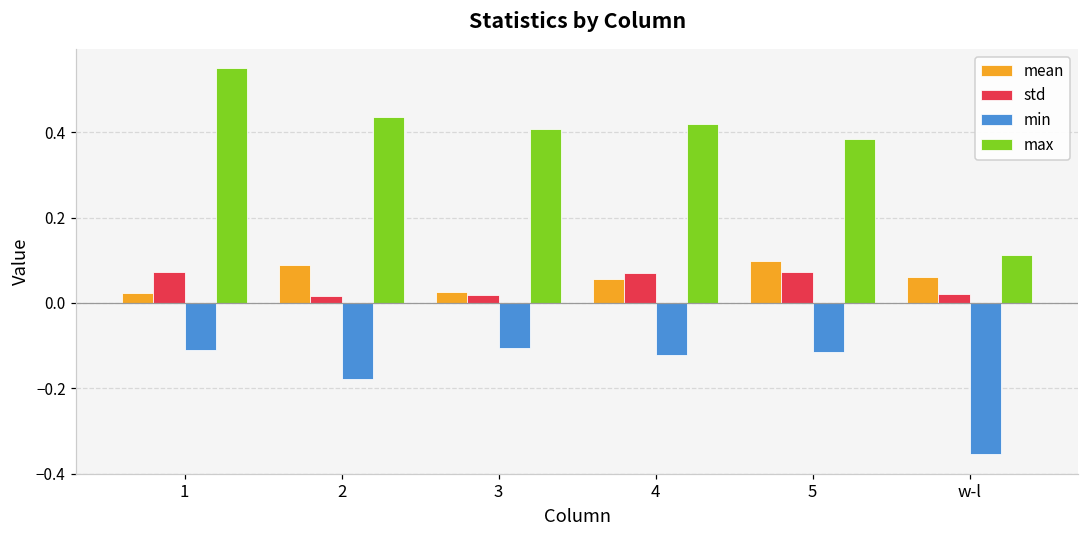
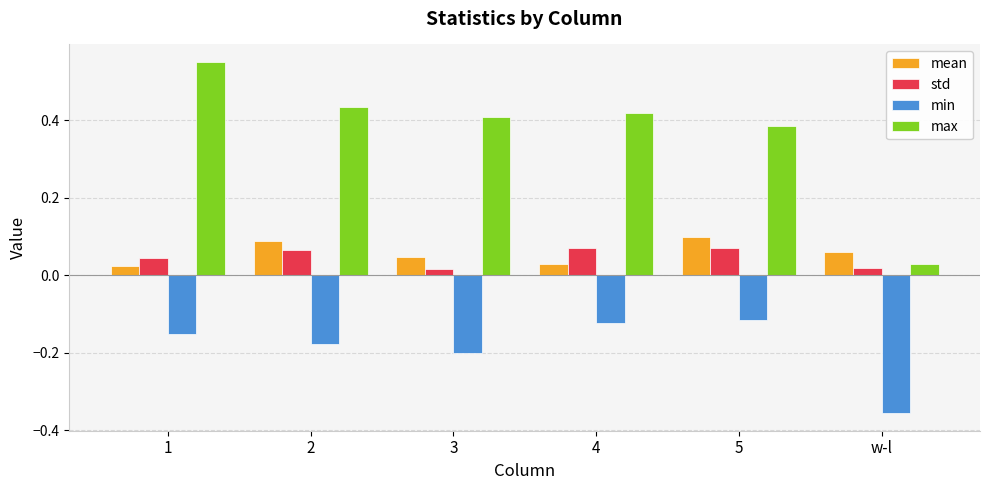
  {
    "mean": {
      "1": 0.02,
      "2": 0.09,
-     "3": 0.03,
-     "4": 0.06,
+     "3": 0.05,
+     "4": 0.03,
      "5": 0.10,
      "w-l": 0.06
    },
    "std": {
-     "1": 0.07,
-     "2": 0.02,
+     "1": 0.05,
+     "2": 0.07,
      "3": 0.02,
      "4": 0.07,
      "5": 0.07,
      "w-l": 0.02
    },
    "min": {
-     "1": -0.11,
+     "1": -0.15,
      "2": -0.18,
-     "3": -0.10,
+     "3": -0.20,
      "4": -0.12,
      "5": -0.11,
      "w-l": -0.36
    },
    "max": {
      "1": 0.55,
      "2": 0.44,
      "3": 0.41,
      "4": 0.42,
      "5": 0.39,
-     "w-l": 0.11
+     "w-l": 0.03
    }
  }
